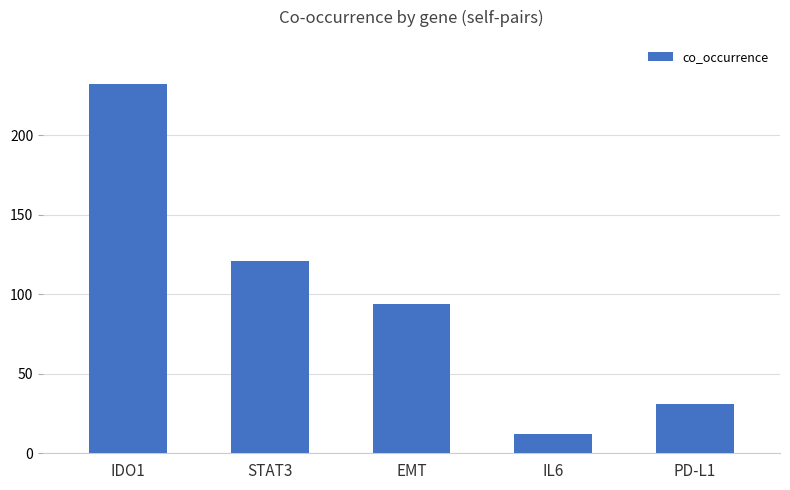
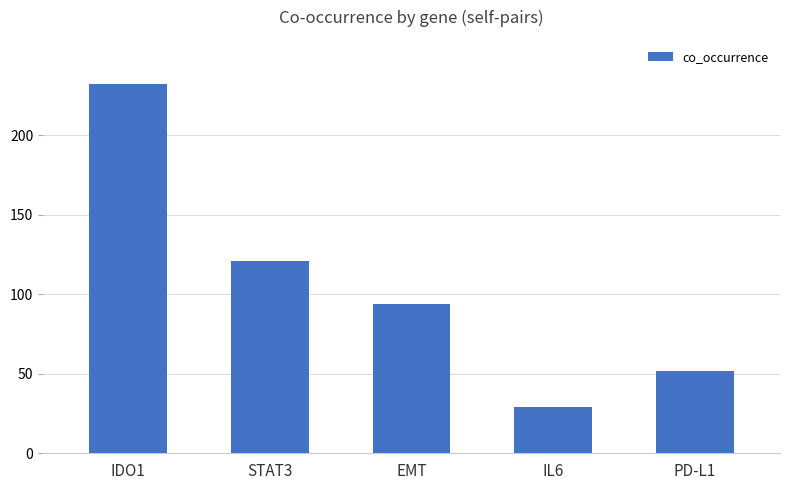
  {
    "IDO1": 232,
    "STAT3": 121,
    "EMT": 94,
-   "IL6": 12,
-   "PD-L1": 31
+   "IL6": 29,
+   "PD-L1": 52
  }
